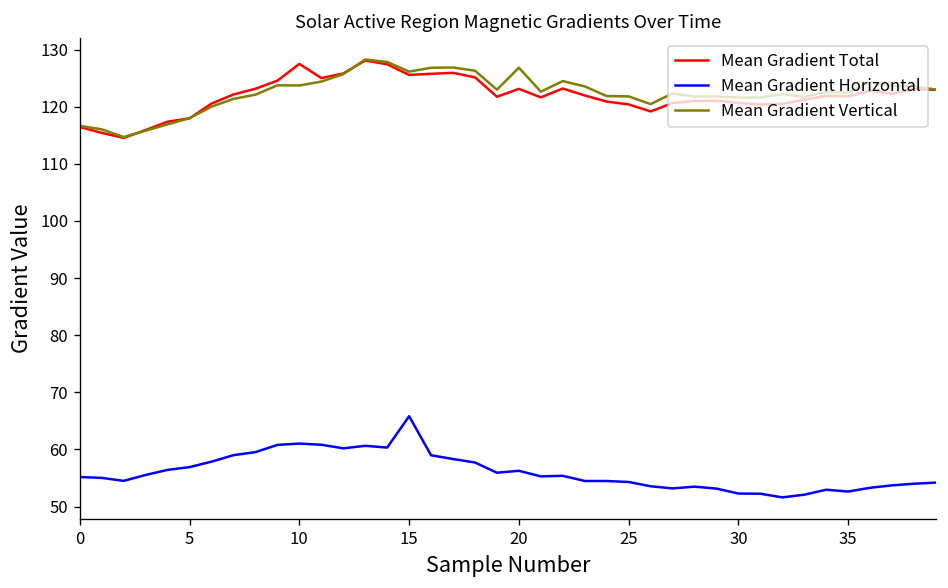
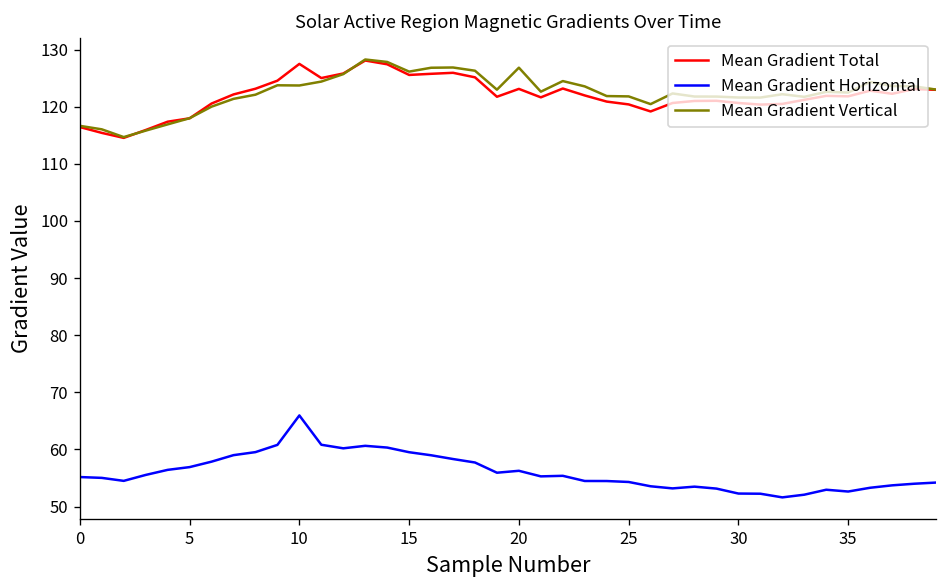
  {
    "Mean Gradient Total": {
      "10": 127,
      "15": 126,
      "20": 123,
      "25": 120
    },
    "Mean Gradient Horizontal": {
      "0": 55,
      "5": 57,
-     "10": 61,
-     "15": 66,
+     "10": 66,
+     "15": 60,
      "20": 56,
      "25": 54,
      "30": 52,
      "35": 53
    },
    "Mean Gradient Vertical": {
      "10": 124,
      "15": 126,
      "20": 127,
      "25": 122
    }
  }
